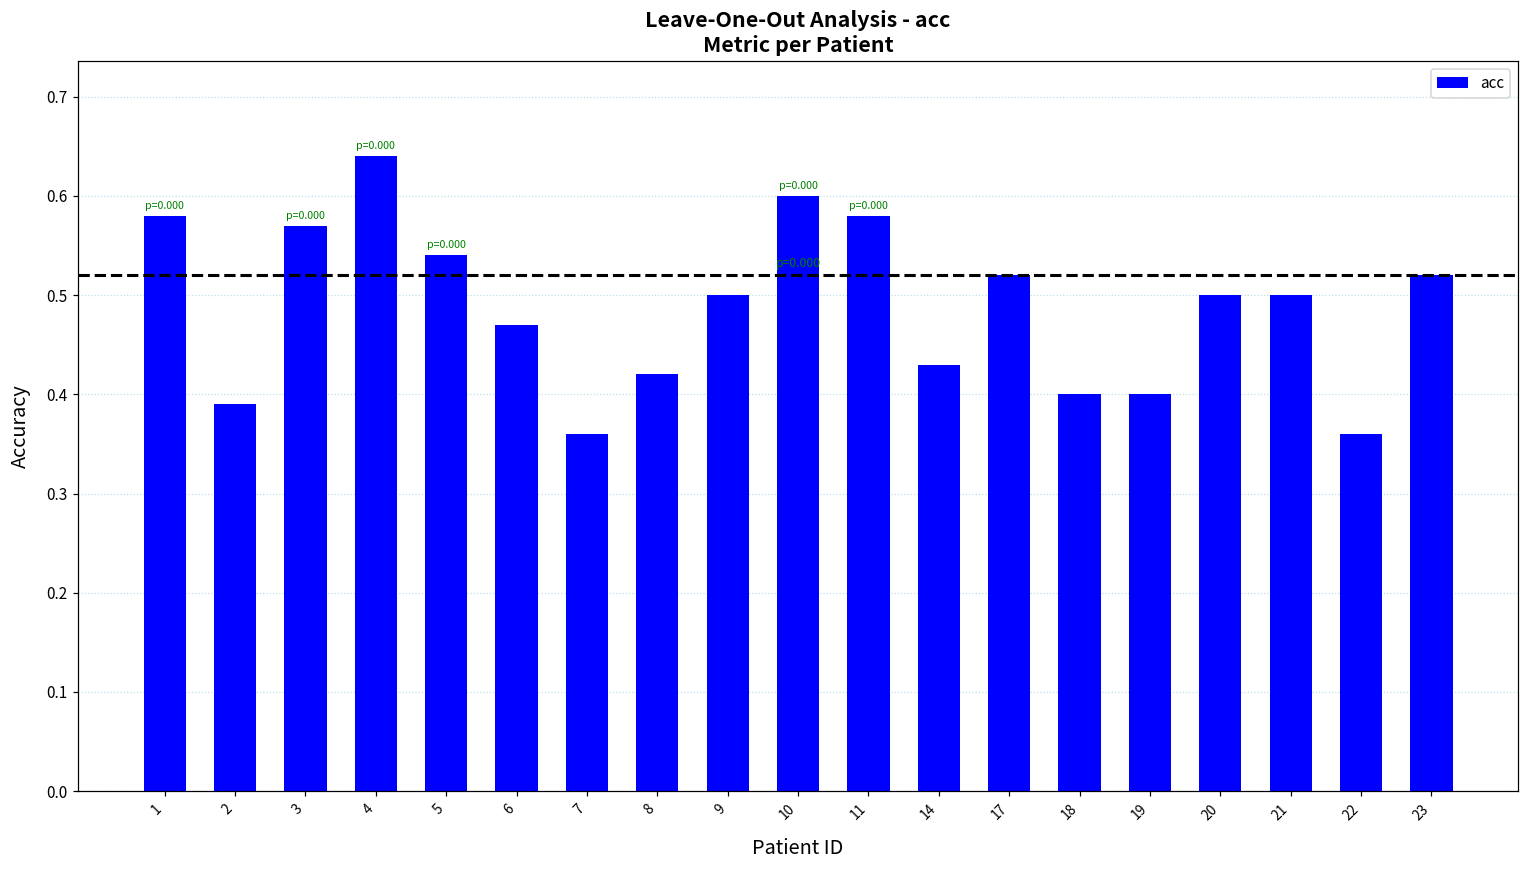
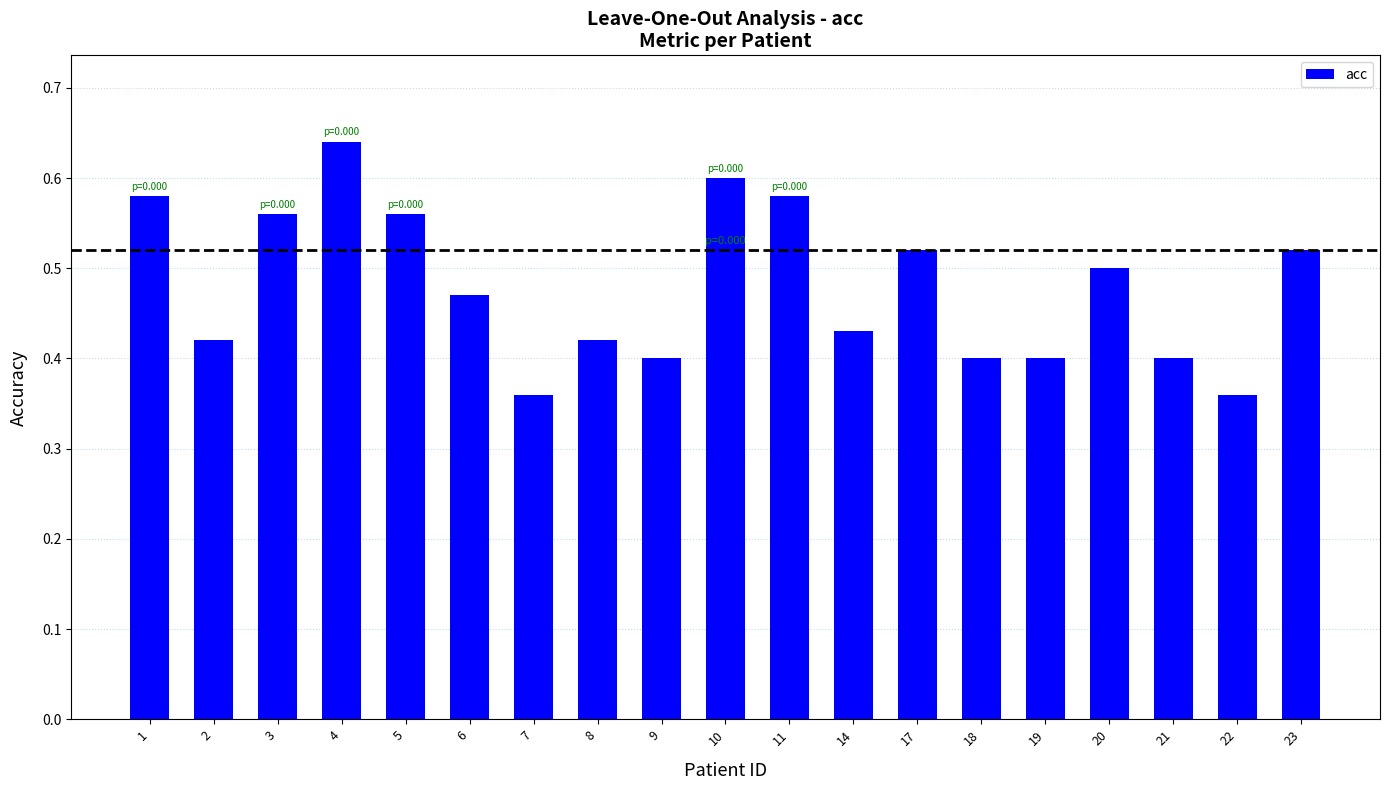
  {
-   "2": 0.39,
-   "3": 0.57,
-   "5": 0.54,
+   "2": 0.42,
+   "3": 0.56,
+   "5": 0.56,
    "6": 0.47,
    "7": 0.36,
    "8": 0.42,
-   "9": 0.5,
+   "9": 0.4,
    "14": 0.43,
    "17": 0.52,
    "18": 0.40,
    "19": 0.40,
    "20": 0.50,
-   "21": 0.5,
+   "21": 0.4,
    "22": 0.36,
    "23": 0.52
  }
